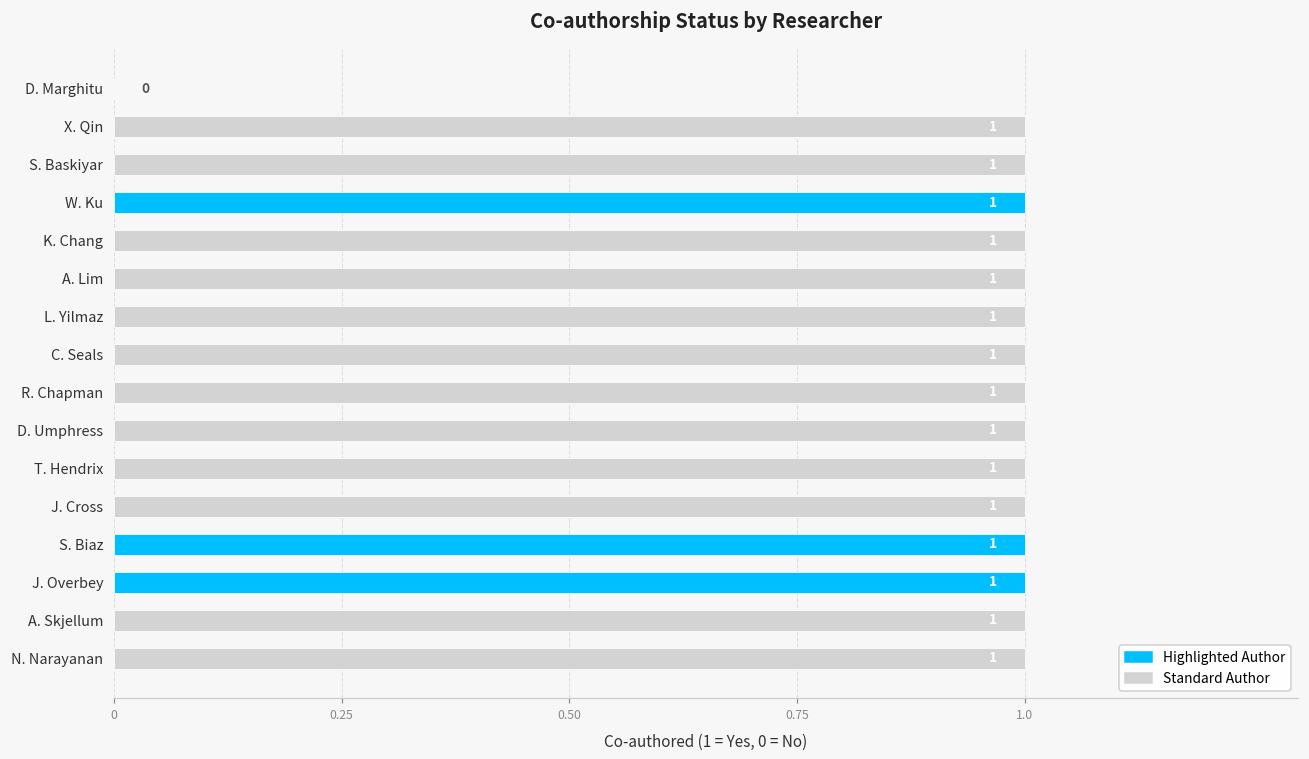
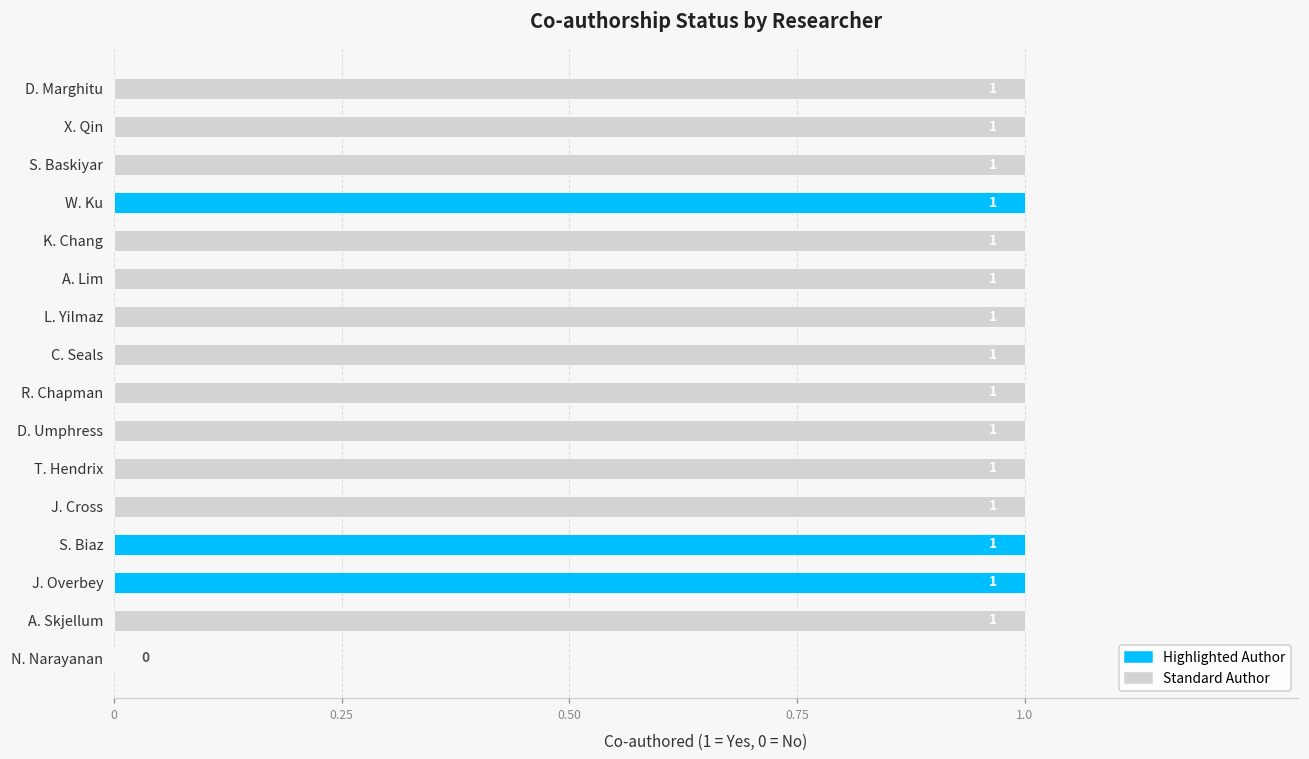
  {
-   "D. Marghitu": 0,
+   "D. Marghitu": 1,
    "X. Qin": 1,
    "S. Baskiyar": 1,
    "K. Chang": 1,
    "A. Lim": 1,
    "L. Yilmaz": 1,
    "C. Seals": 1,
    "R. Chapman": 1,
    "D. Umphress": 1,
    "T. Hendrix": 1,
    "J. Cross": 1,
    "A. Skjellum": 1,
-   "N. Narayanan": 1
+   "N. Narayanan": 0
  }
